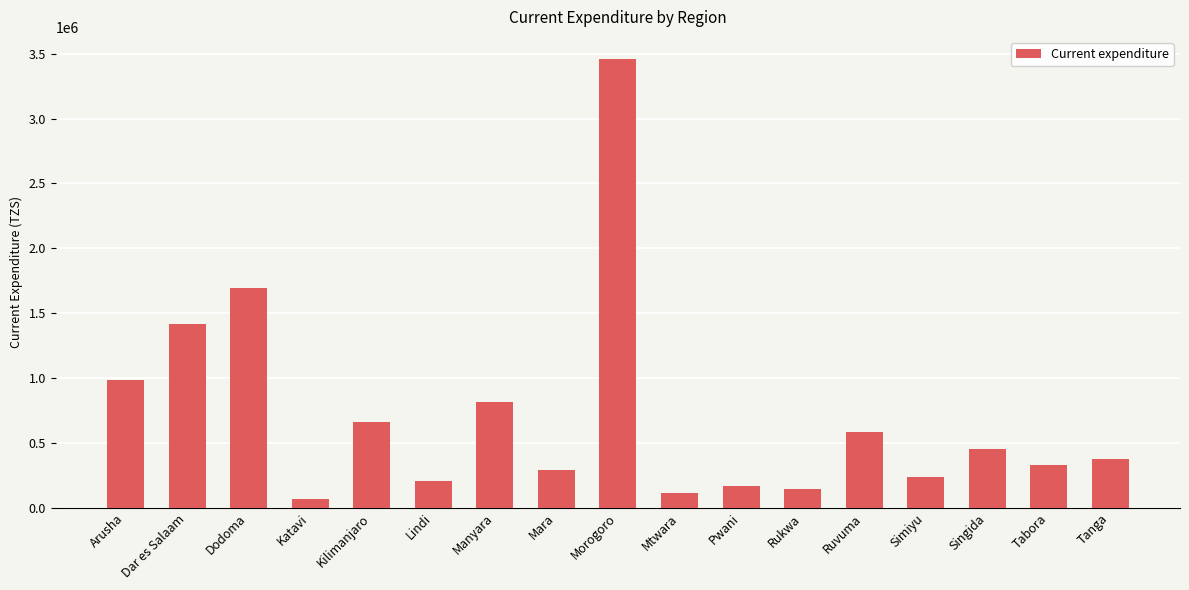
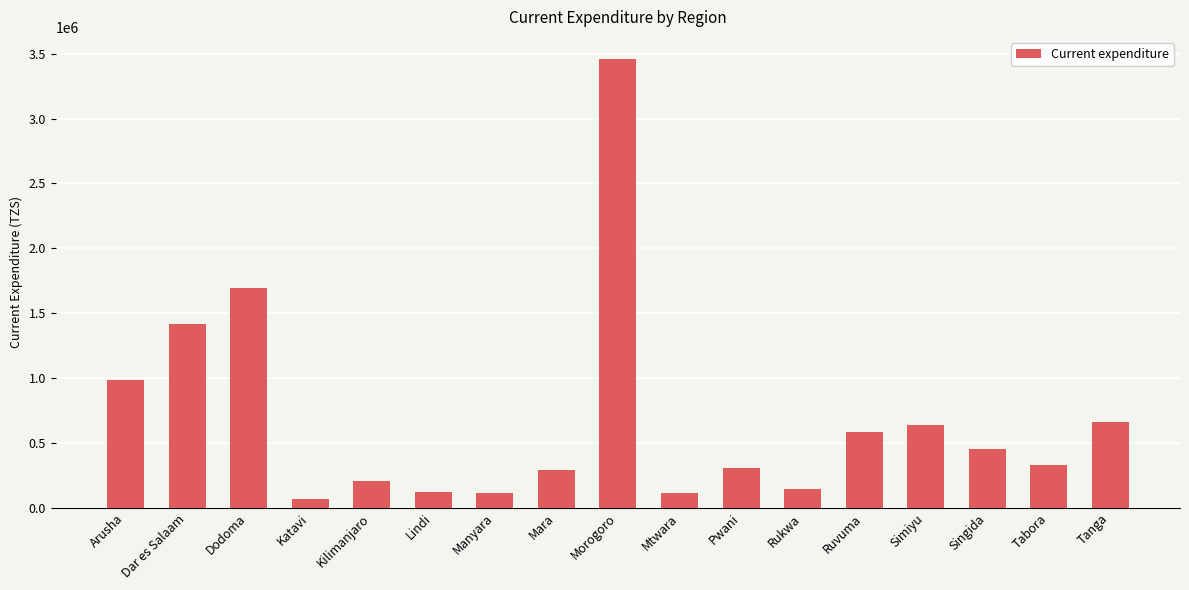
  {
    "Arusha": 980000,
    "Dar es Salaam": 1420000,
    "Dodoma": 1700000,
    "Katavi": 70000,
-   "Kilimanjaro": 660000,
-   "Lindi": 200000,
-   "Manyara": 810000,
+   "Kilimanjaro": 200000,
+   "Lindi": 120000,
+   "Manyara": 120000,
    "Mara": 290000,
    "Morogoro": 3460000,
    "Mtwara": 120000,
-   "Pwani": 170000,
+   "Pwani": 310000,
    "Rukwa": 140000,
    "Ruvuma": 580000,
-   "Simiyu": 240000,
+   "Simiyu": 640000,
    "Singida": 450000,
    "Tabora": 330000,
-   "Tanga": 380000
+   "Tanga": 660000
  }
